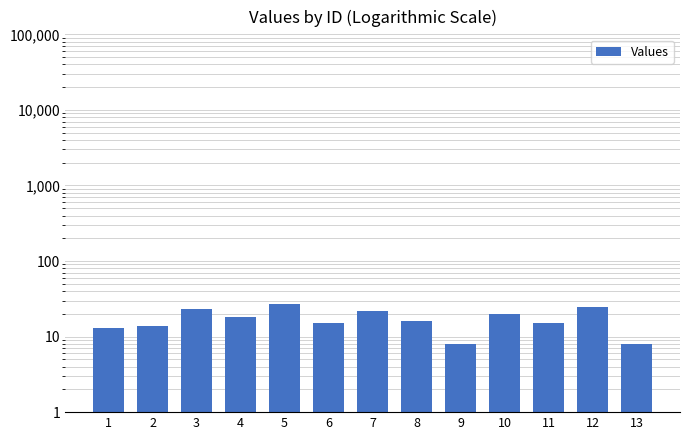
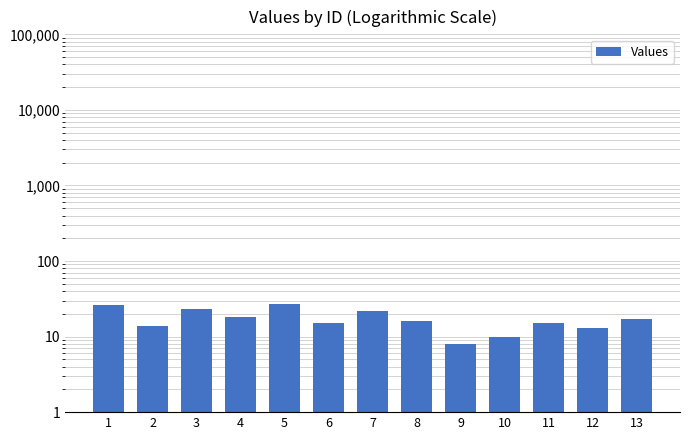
  {
-   "1": 13,
+   "1": 26,
    "2": 14,
    "3": 23,
    "4": 18,
    "5": 27,
    "6": 15,
    "7": 22,
    "8": 16,
    "9": 8,
-   "10": 20,
+   "10": 10,
    "11": 15,
-   "12": 25,
-   "13": 8
+   "12": 13,
+   "13": 17
  }
